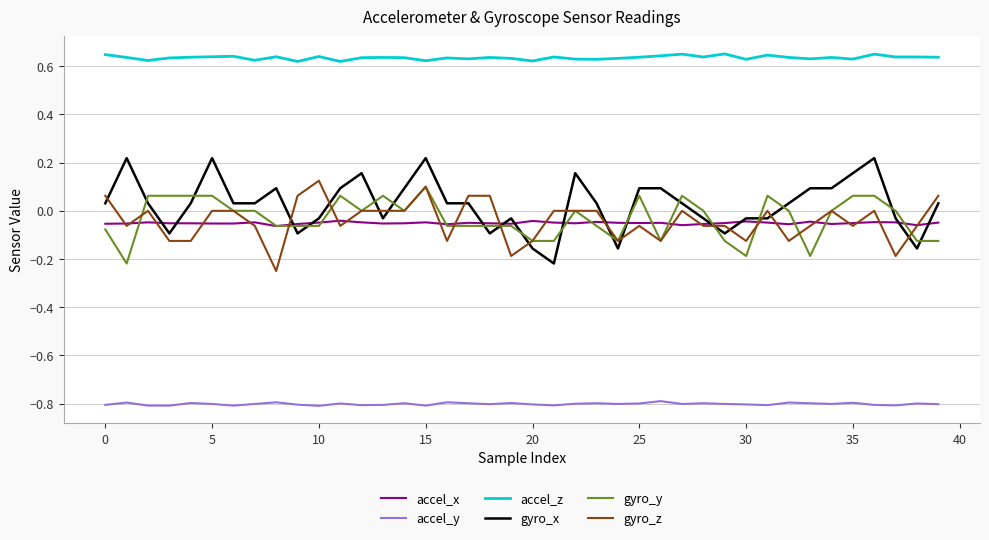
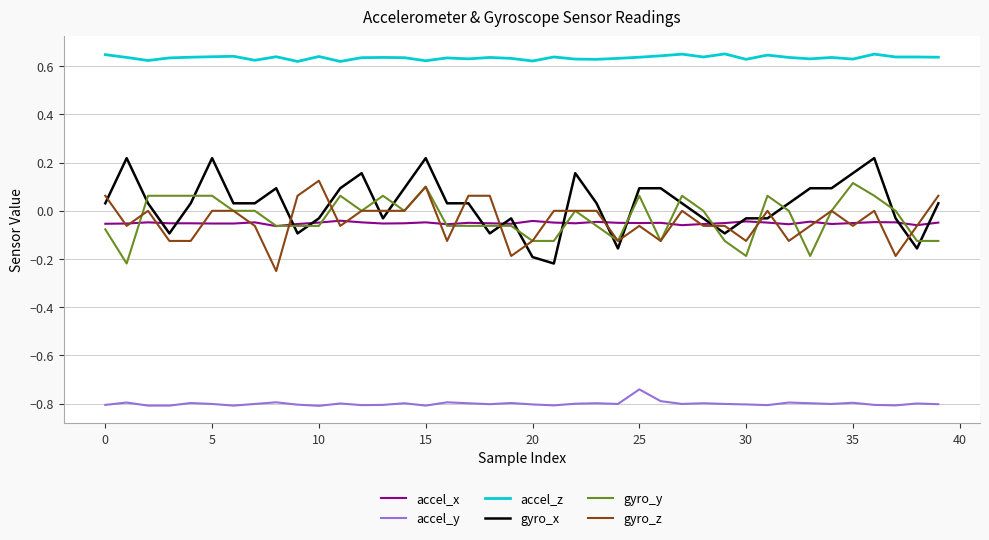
  {
    "accel_x": {
      "0": -0.05,
      "5": -0.05,
      "10": -0.05,
      "15": -0.05,
      "20": -0.04,
      "25": -0.05,
      "30": -0.04,
      "35": -0.05
    },
    "accel_y": {
      "0": -0.81,
      "5": -0.80,
      "10": -0.81,
      "15": -0.81,
      "20": -0.80,
-     "25": -0.80,
+     "25": -0.74,
      "30": -0.80,
      "35": -0.80
    },
    "accel_z": {
      "0": 0.65,
      "5": 0.64,
      "10": 0.64,
      "15": 0.62,
      "20": 0.62,
      "25": 0.64,
      "30": 0.63,
      "35": 0.63
    },
    "gyro_x": {
      "0": 0.03,
      "5": 0.22,
      "10": -0.03,
      "15": 0.22,
-     "20": -0.16,
+     "20": -0.19,
      "25": 0.09,
      "30": -0.03,
      "35": 0.16
    },
    "gyro_y": {
      "0": -0.08,
      "5": 0.06,
      "10": -0.06,
      "25": 0.06,
      "30": -0.19,
-     "35": 0.06
+     "35": 0.12
    },
    "gyro_z": {
      "0": 0.06,
      "5": 0.00,
      "10": 0.13,
      "25": -0.06,
      "30": -0.13,
      "35": -0.06
    }
  }
